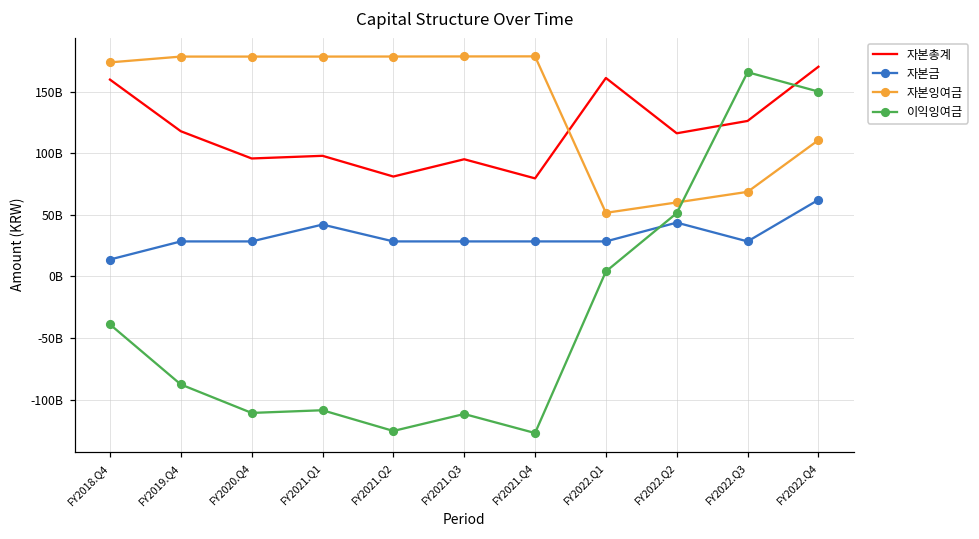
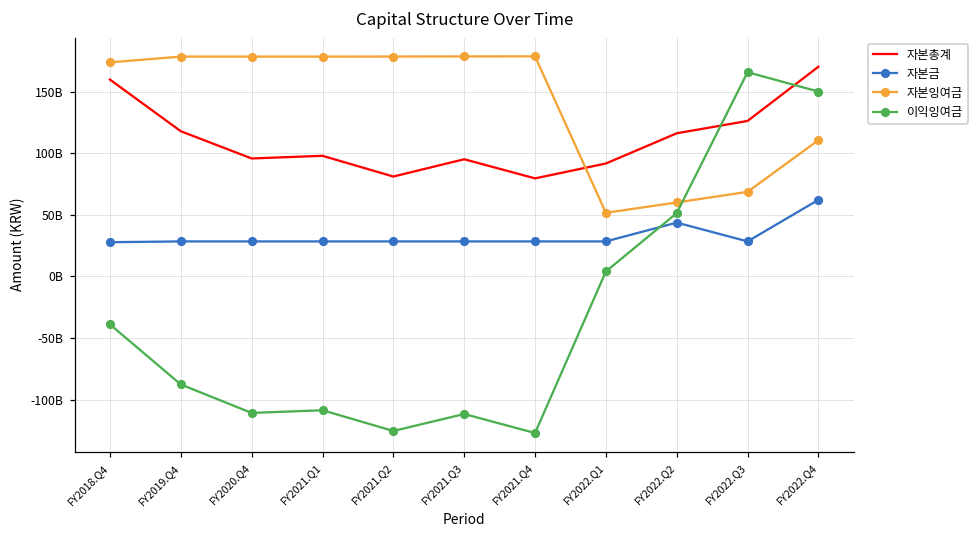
  {
    "자본총계": {
      "FY2018.Q4": 160000000000,
      "FY2019.Q4": 118000000000,
      "FY2020.Q4": 96000000000,
      "FY2021.Q1": 98000000000,
      "FY2021.Q2": 81000000000,
      "FY2021.Q3": 95000000000,
      "FY2021.Q4": 80000000000,
-     "FY2022.Q1": 161000000000,
+     "FY2022.Q1": 92000000000,
      "FY2022.Q2": 116000000000,
      "FY2022.Q3": 126000000000,
      "FY2022.Q4": 170000000000
    },
    "자본금": {
-     "FY2018.Q4": 14000000000,
+     "FY2018.Q4": 28000000000,
      "FY2019.Q4": 28000000000,
      "FY2020.Q4": 28000000000,
-     "FY2021.Q1": 42000000000,
+     "FY2021.Q1": 28000000000,
      "FY2021.Q2": 28000000000,
      "FY2021.Q3": 28000000000,
      "FY2021.Q4": 28000000000,
      "FY2022.Q1": 28000000000,
      "FY2022.Q2": 44000000000,
      "FY2022.Q3": 28000000000,
      "FY2022.Q4": 62000000000
    },
    "자본잉여금": {
      "FY2018.Q4": 174000000000,
      "FY2019.Q4": 179000000000,
      "FY2020.Q4": 179000000000,
      "FY2021.Q1": 179000000000,
      "FY2021.Q2": 179000000000,
      "FY2021.Q3": 179000000000,
      "FY2021.Q4": 179000000000,
      "FY2022.Q1": 52000000000,
      "FY2022.Q2": 60000000000,
      "FY2022.Q3": 69000000000,
      "FY2022.Q4": 111000000000
    },
    "이익잉여금": {
      "FY2018.Q4": -39000000000,
      "FY2019.Q4": -88000000000,
      "FY2020.Q4": -111000000000,
      "FY2021.Q1": -109000000000,
      "FY2021.Q2": -126000000000,
      "FY2021.Q3": -112000000000,
      "FY2021.Q4": -127000000000,
      "FY2022.Q1": 4000000000,
      "FY2022.Q2": 51000000000,
      "FY2022.Q3": 166000000000,
      "FY2022.Q4": 150000000000
    }
  }
